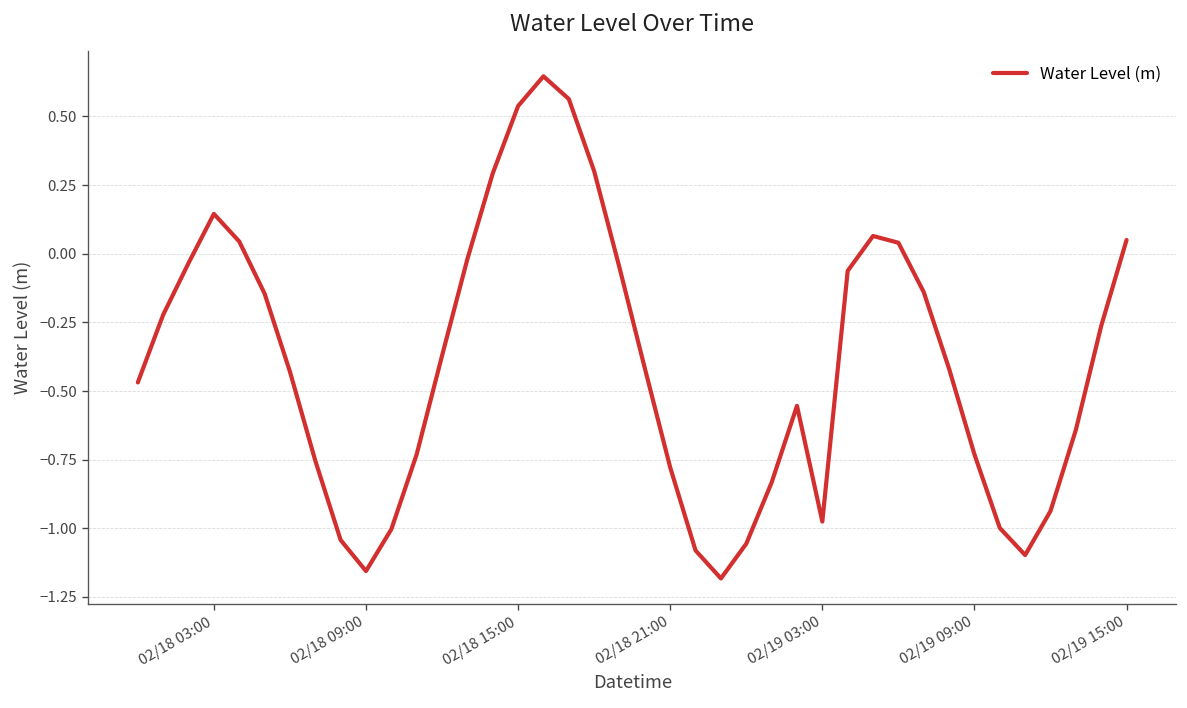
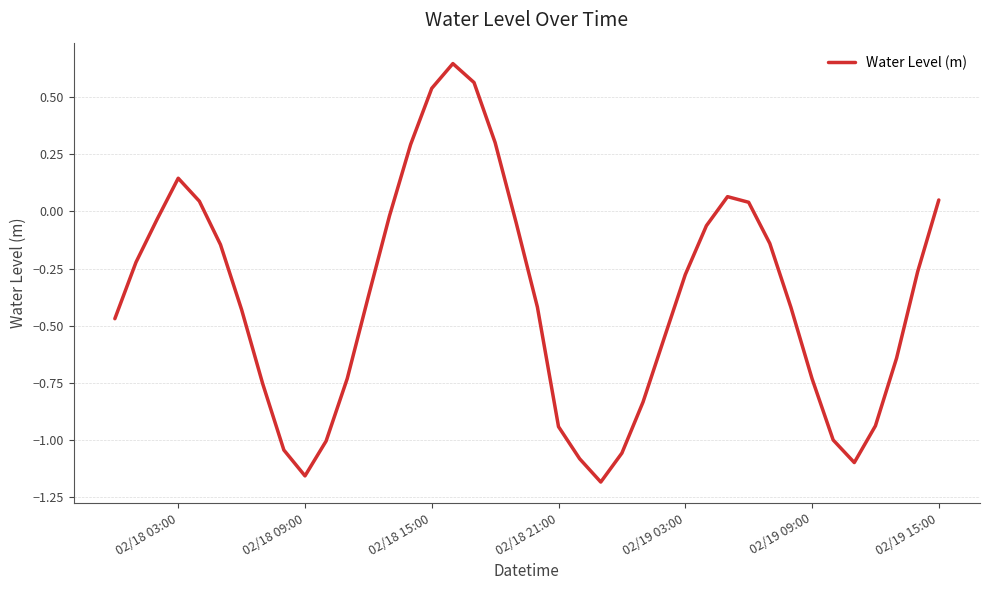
  {
    "02/18 03:00": 0.15,
    "02/18 09:00": -1.16,
    "02/18 15:00": 0.54,
-   "02/18 21:00": -0.78,
-   "02/19 03:00": -0.98,
+   "02/18 21:00": -0.94,
+   "02/19 03:00": -0.28,
    "02/19 09:00": -0.73,
    "02/19 15:00": 0.05
  }
